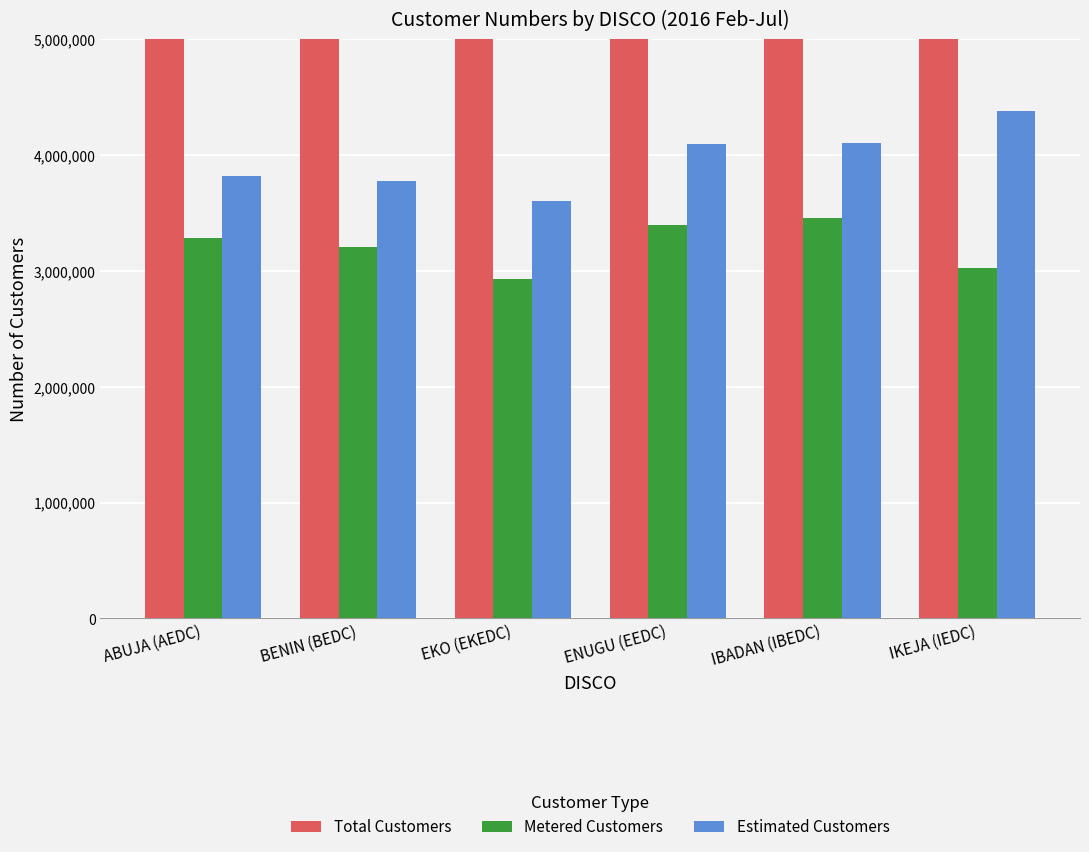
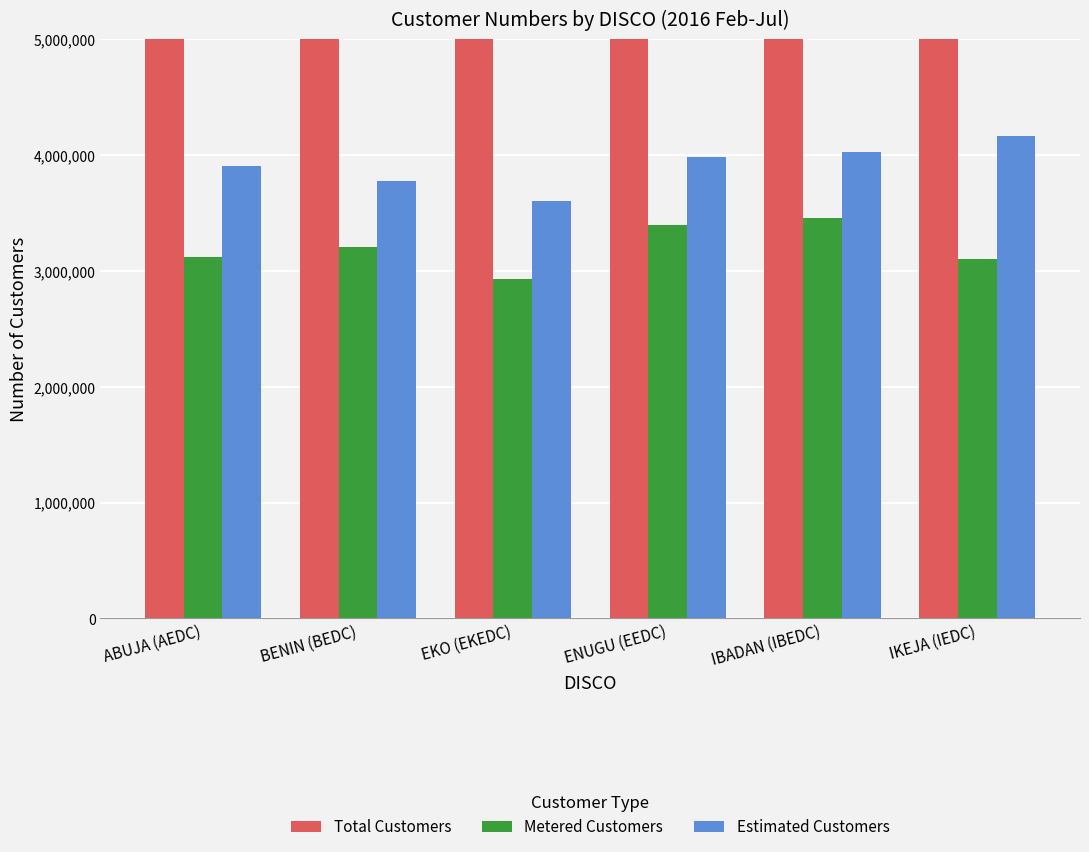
  {
    "Metered Customers": {
-     "ABUJA (AEDC)": "3,280,000",
+     "ABUJA (AEDC)": "3,120,000",
      "BENIN (BEDC)": "3,210,000",
      "EKO (EKEDC)": "2,930,000",
      "ENUGU (EEDC)": "3,400,000",
      "IBADAN (IBEDC)": "3,460,000",
-     "IKEJA (IEDC)": "3,020,000"
+     "IKEJA (IEDC)": "3,100,000"
    },
    "Estimated Customers": {
-     "ABUJA (AEDC)": "3,820,000",
+     "ABUJA (AEDC)": "3,910,000",
      "BENIN (BEDC)": "3,780,000",
      "EKO (EKEDC)": "3,600,000",
-     "ENUGU (EEDC)": "4,100,000",
-     "IBADAN (IBEDC)": "4,100,000",
-     "IKEJA (IEDC)": "4,380,000"
+     "ENUGU (EEDC)": "3,990,000",
+     "IBADAN (IBEDC)": "4,030,000",
+     "IKEJA (IEDC)": "4,170,000"
    }
  }
